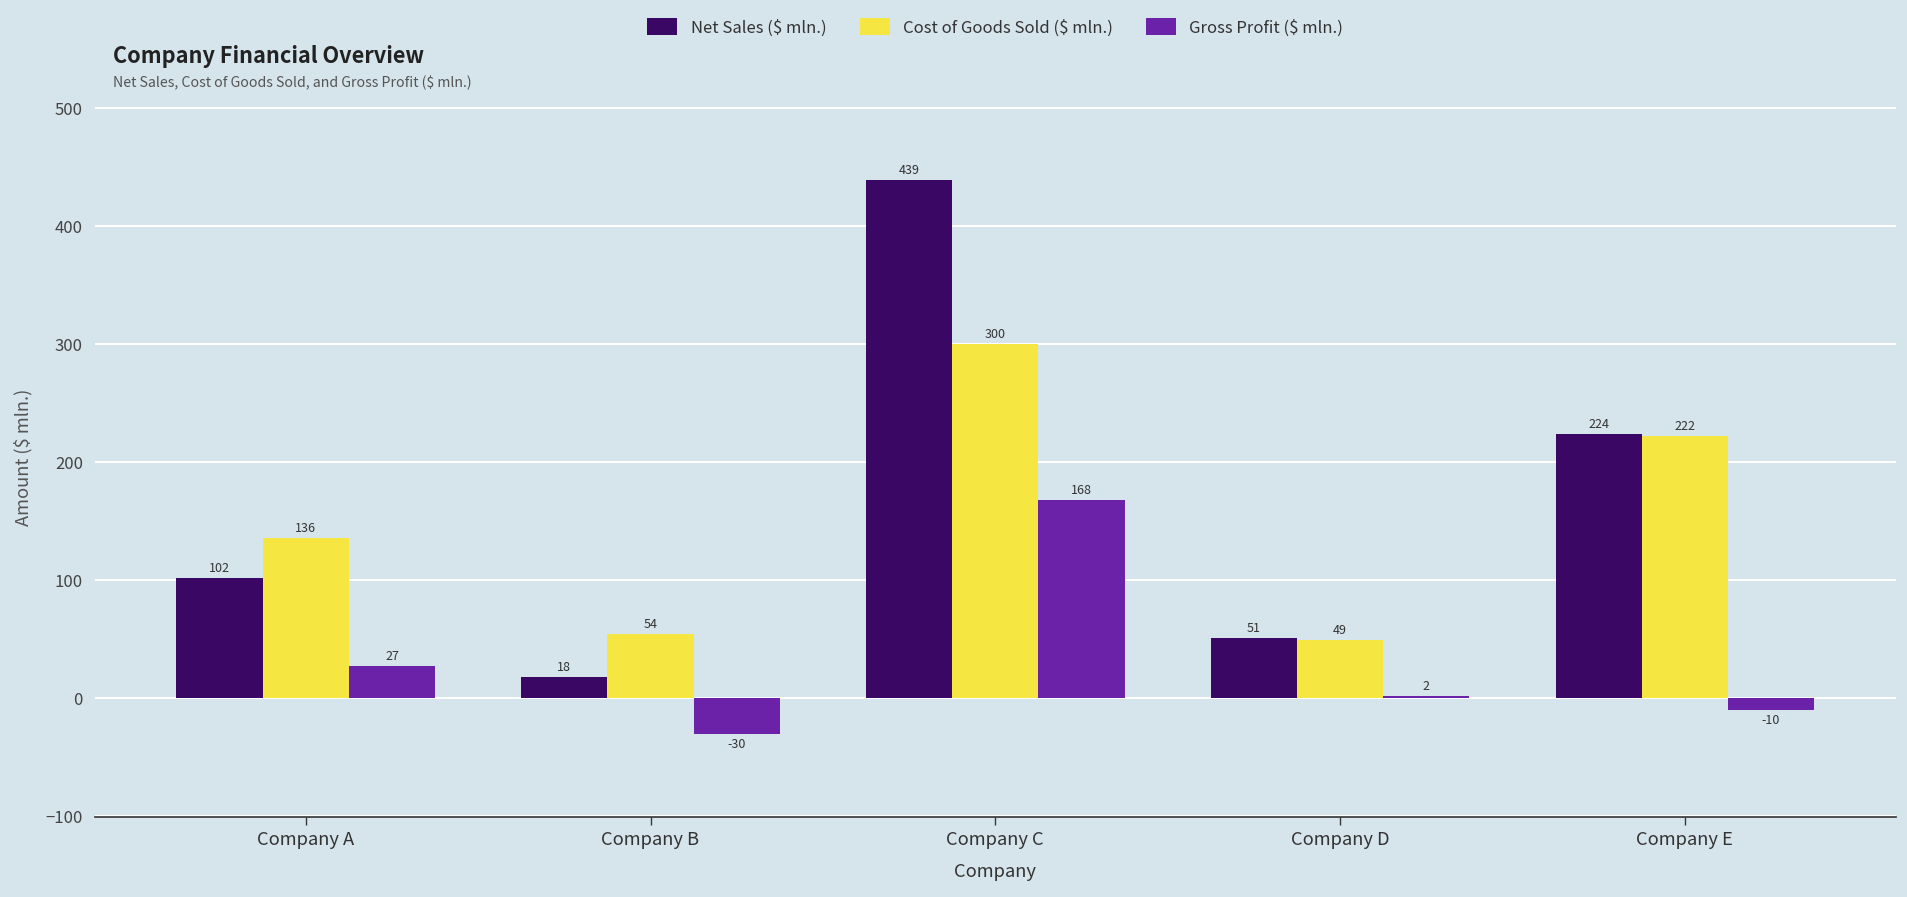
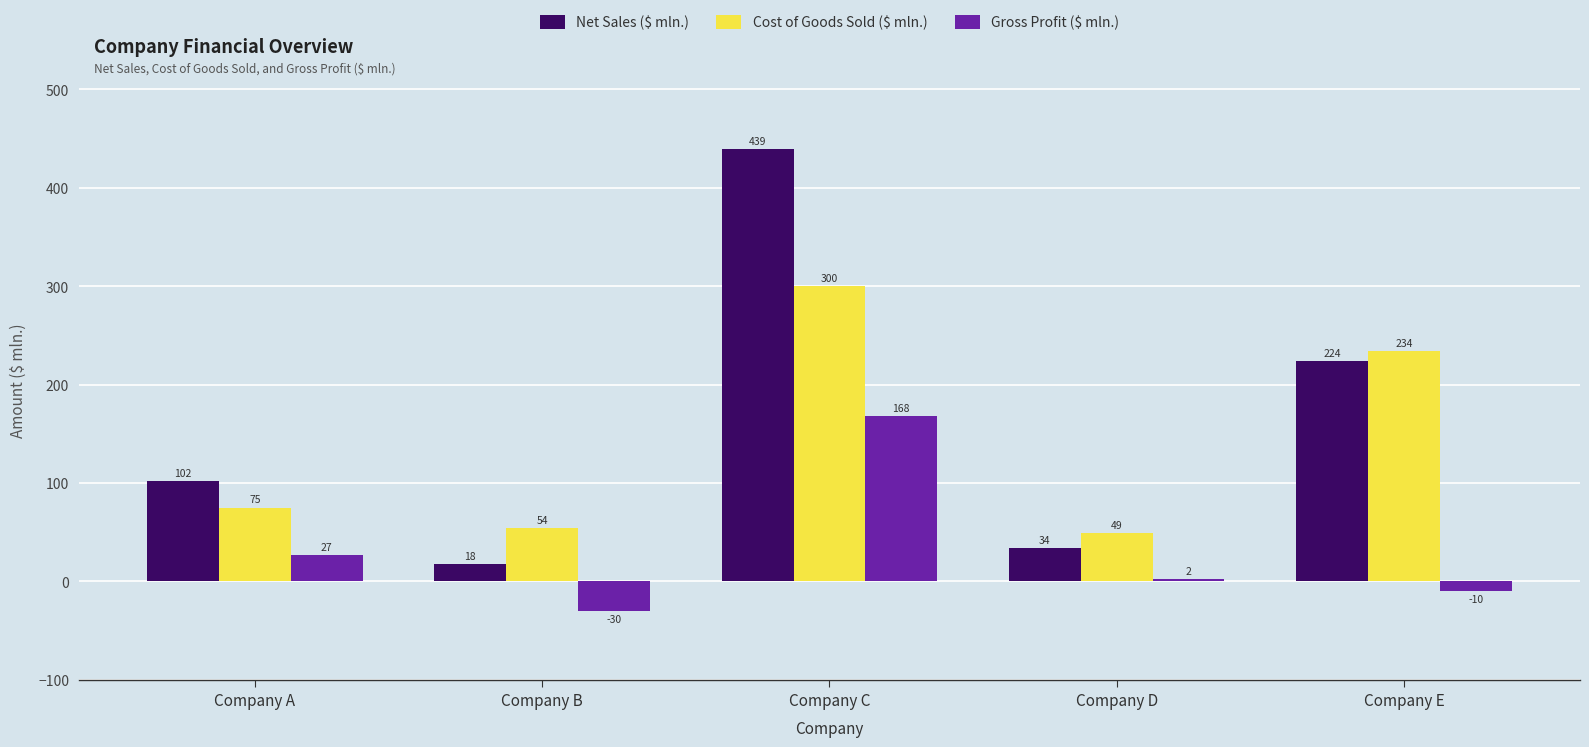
  {
    "Net Sales ($ mln.)": {
      "Company A": 102,
      "Company B": 18,
      "Company C": 439,
-     "Company D": 51,
+     "Company D": 34,
      "Company E": 224
    },
    "Cost of Goods Sold ($ mln.)": {
-     "Company A": 136,
+     "Company A": 75,
      "Company B": 54,
      "Company C": 300,
      "Company D": 49,
-     "Company E": 222
+     "Company E": 234
    },
    "Gross Profit ($ mln.)": {
      "Company A": 27,
      "Company B": -30,
      "Company C": 168,
      "Company D": 2,
      "Company E": -10
    }
  }
